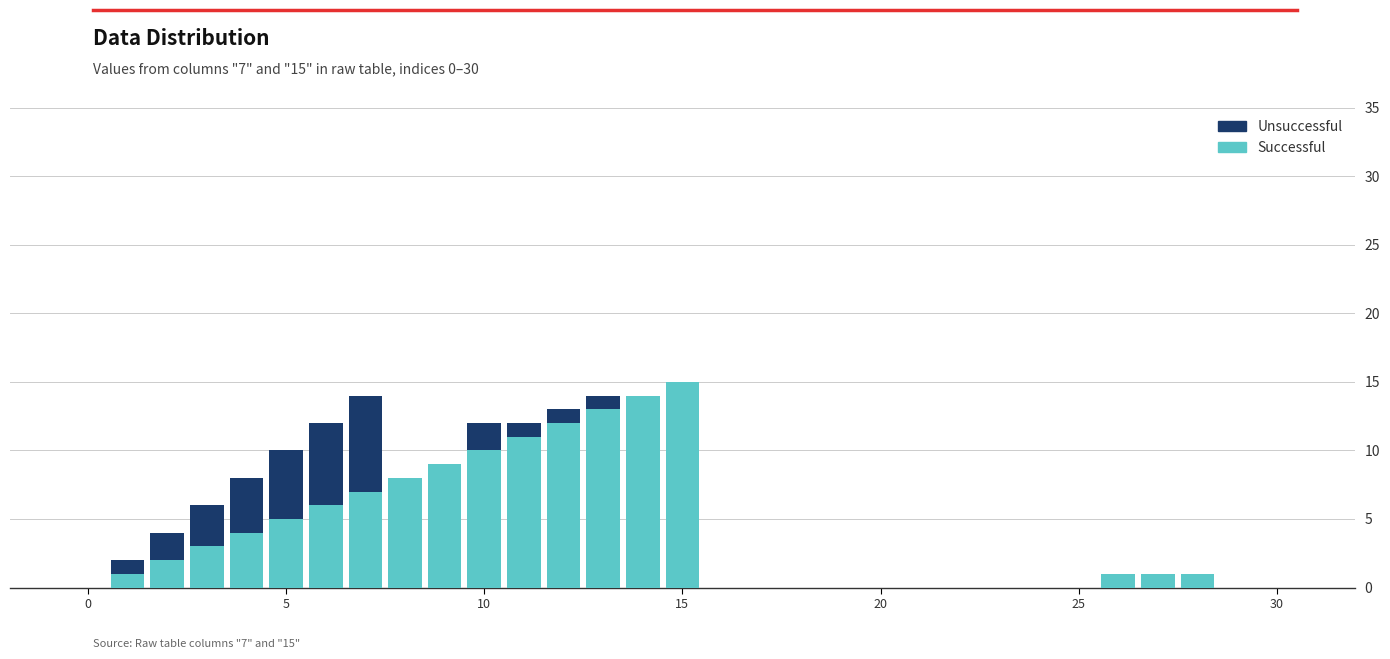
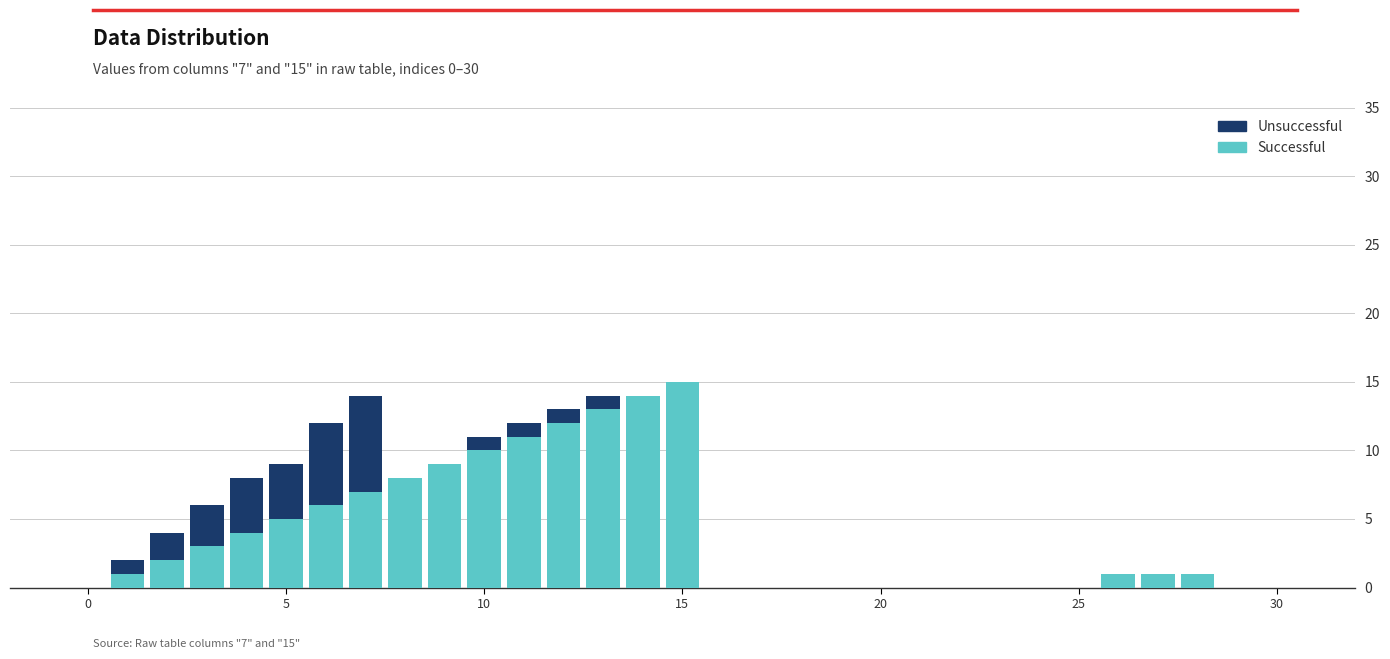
  {
    "Successful": {
      "0": 0,
      "5": 5,
      "10": 10,
      "15": 15,
      "20": 0,
      "25": 0,
      "30": 0
    },
    "Unsuccessful": {
-     "5": 5,
-     "10": 2
+     "5": 4,
+     "10": 1
    }
  }
